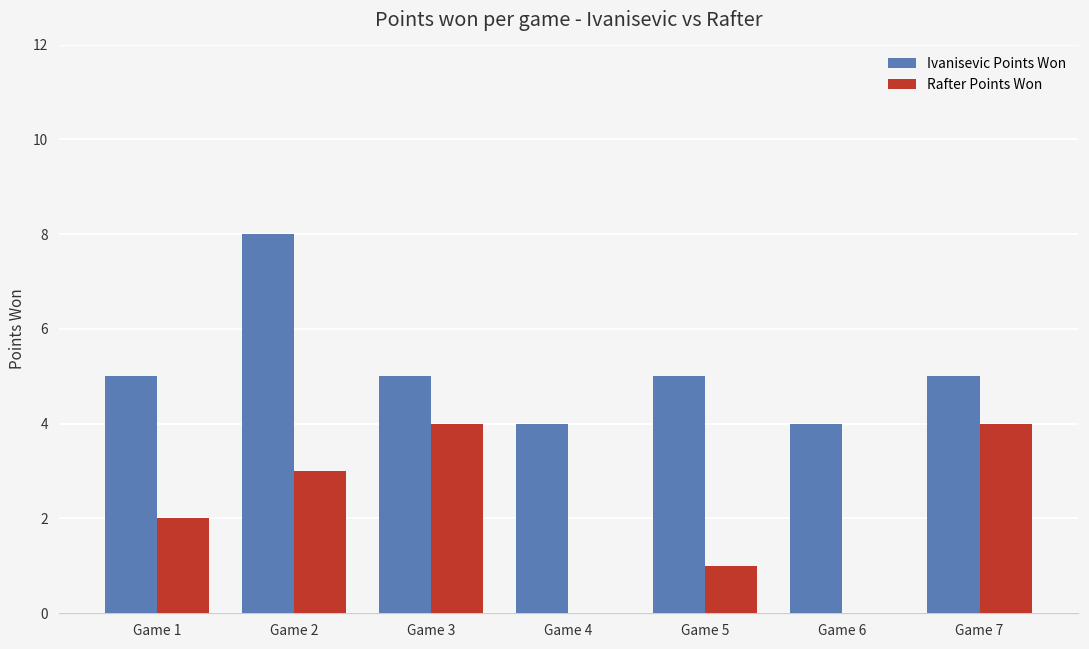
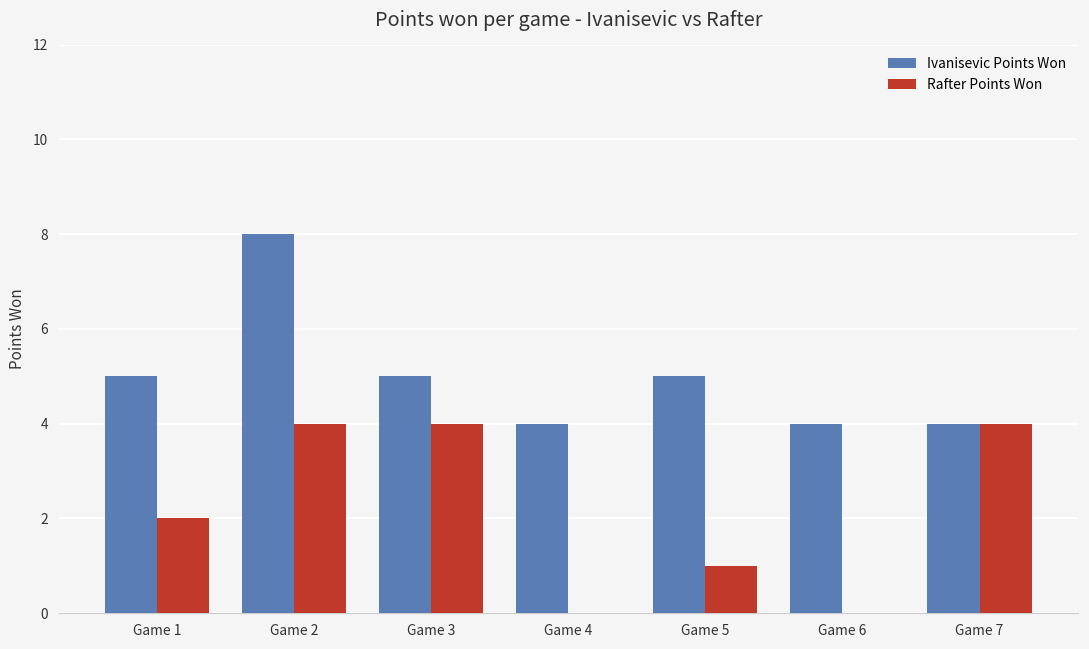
  {
    "Ivanisevic Points Won": {
      "Game 1": 5,
      "Game 2": 8,
      "Game 3": 5,
      "Game 4": 4,
      "Game 5": 5,
      "Game 6": 4,
-     "Game 7": 5
+     "Game 7": 4
    },
    "Rafter Points Won": {
      "Game 1": 2,
-     "Game 2": 3,
+     "Game 2": 4,
      "Game 3": 4,
      "Game 4": 0,
      "Game 5": 1,
      "Game 6": 0,
      "Game 7": 4
    }
  }
